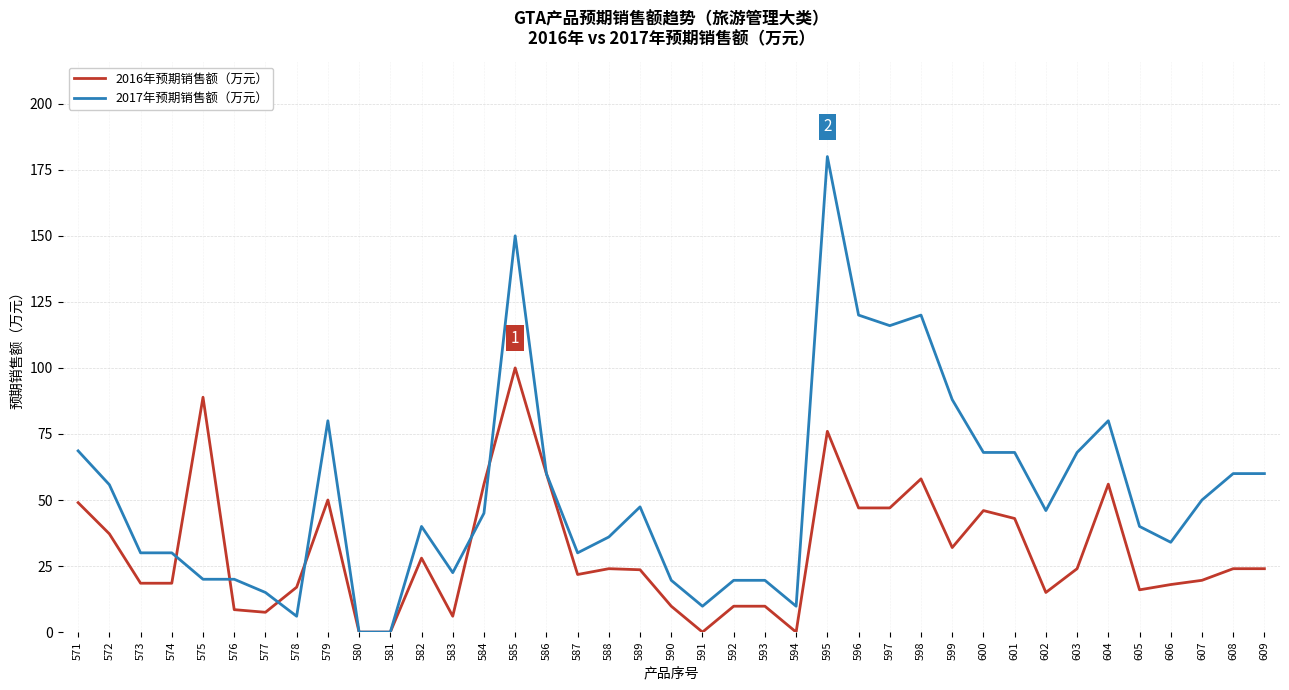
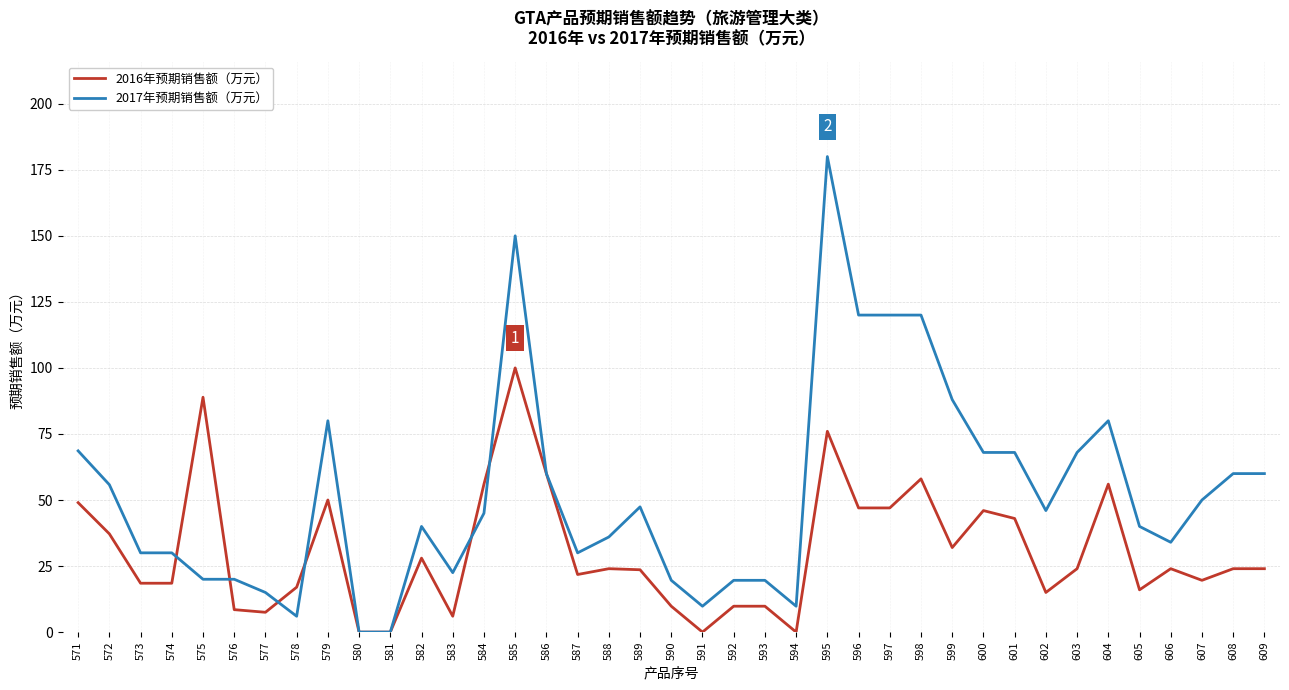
  {
    "2016年预期销售额（万元）": {
      "571": 49,
      "572": 37,
      "573": 19,
      "574": 19,
      "575": 89,
      "576": 9,
      "577": 8,
      "578": 17,
      "579": 50,
      "582": 28,
      "583": 6,
      "584": 56,
      "587": 22,
      "588": 24,
      "589": 24,
      "590": 10,
      "591": 0,
      "592": 10,
      "593": 10,
      "594": 0,
      "595": 76,
      "596": 47,
      "597": 47,
      "598": 58,
      "599": 32,
      "600": 46,
      "601": 43,
      "602": 15,
      "603": 24,
      "604": 56,
      "605": 16,
-     "606": 18,
+     "606": 24,
      "607": 20,
      "608": 24,
      "609": 24
    },
    "2017年预期销售额（万元）": {
      "571": 69,
      "572": 56,
      "573": 30,
      "574": 30,
      "575": 20,
      "576": 20,
      "577": 15,
      "578": 6,
      "579": 80,
      "582": 40,
      "583": 23,
      "584": 45,
      "585": 150,
      "587": 30,
      "588": 36,
      "589": 47,
      "590": 20,
      "591": 10,
      "592": 20,
      "593": 20,
      "594": 10,
      "596": 120,
-     "597": 116,
+     "597": 120,
      "598": 120,
      "599": 88,
      "600": 68,
      "601": 68,
      "602": 46,
      "603": 68,
      "604": 80,
      "605": 40,
      "606": 34,
      "607": 50,
      "608": 60,
      "609": 60
    }
  }
